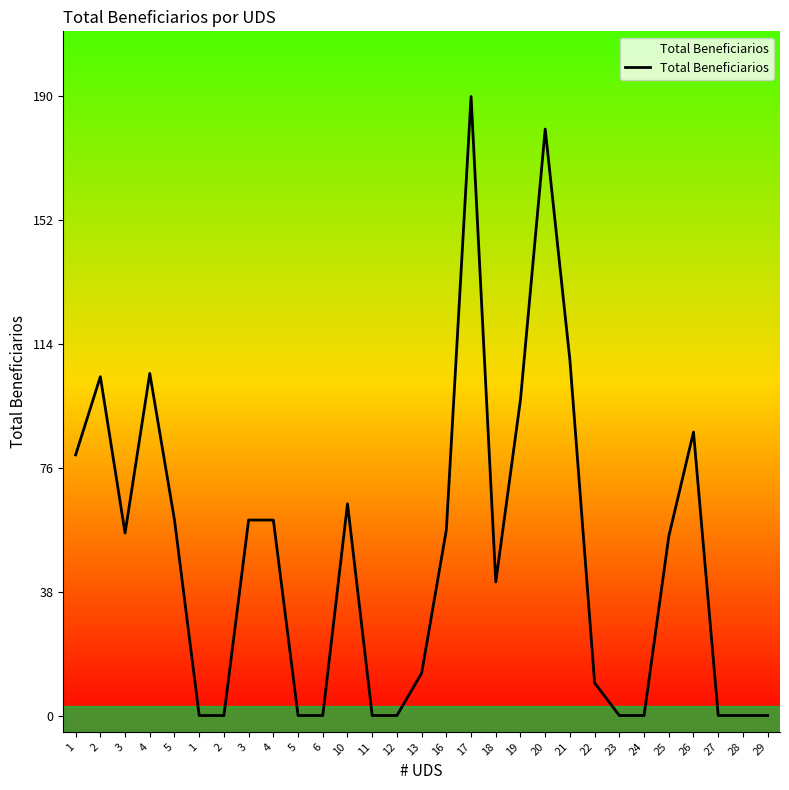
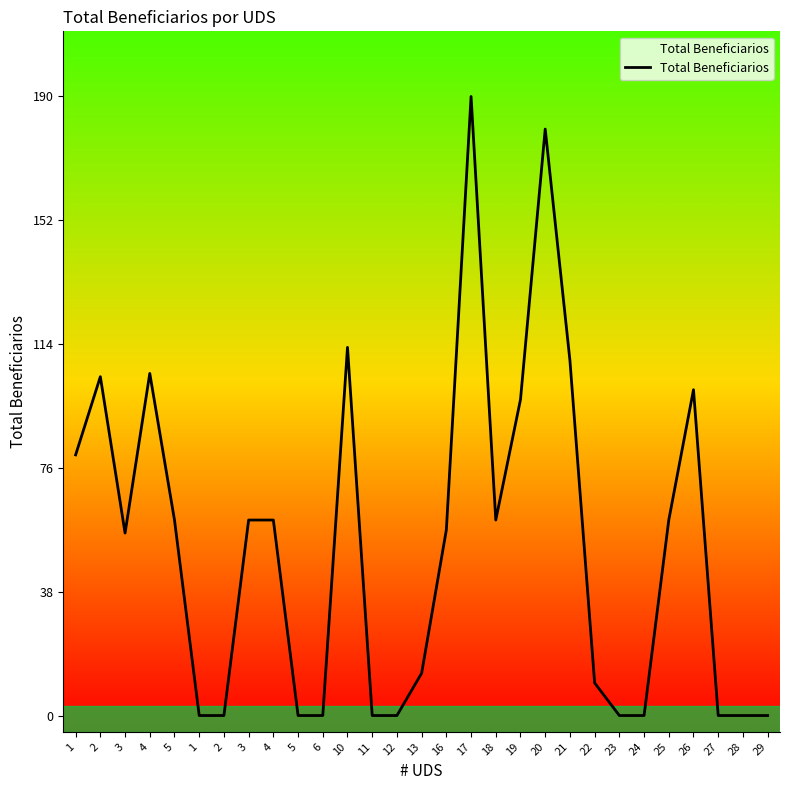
  {
-   "10": 65,
+   "10": 113,
    "13": 13,
    "16": 57,
    "17": 190,
-   "18": 41,
+   "18": 60,
    "19": 97,
    "20": 180,
    "21": 109,
    "22": 10,
-   "25": 55,
-   "26": 87
+   "25": 60,
+   "26": 100
  }
